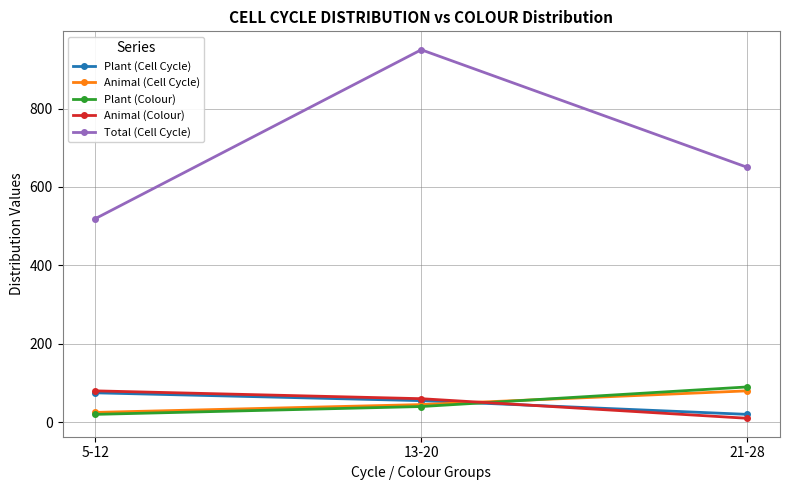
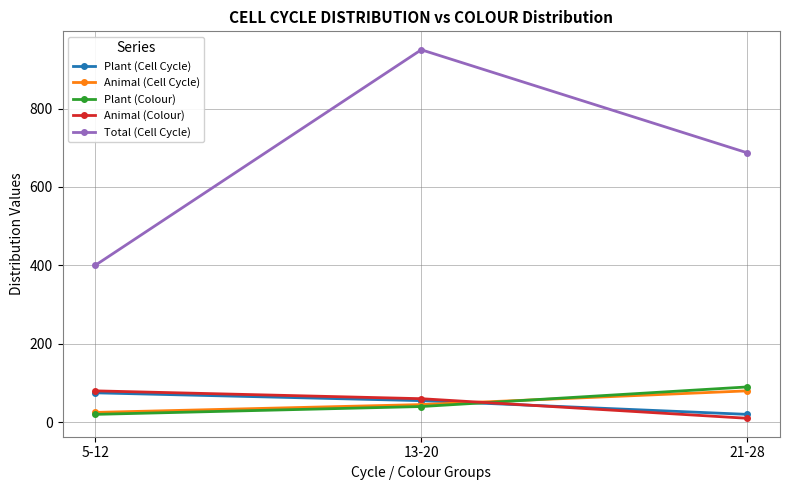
  {
    "Plant (Cell Cycle)": {
      "21-28": 20
    },
    "Animal (Cell Cycle)": {
      "21-28": 80
    },
    "Plant (Colour)": {
      "21-28": 90
    },
    "Animal (Colour)": {
      "21-28": 10
    },
    "Total (Cell Cycle)": {
-     "5-12": 520,
+     "5-12": 400,
      "13-20": 950,
-     "21-28": 650
+     "21-28": 690
    }
  }
